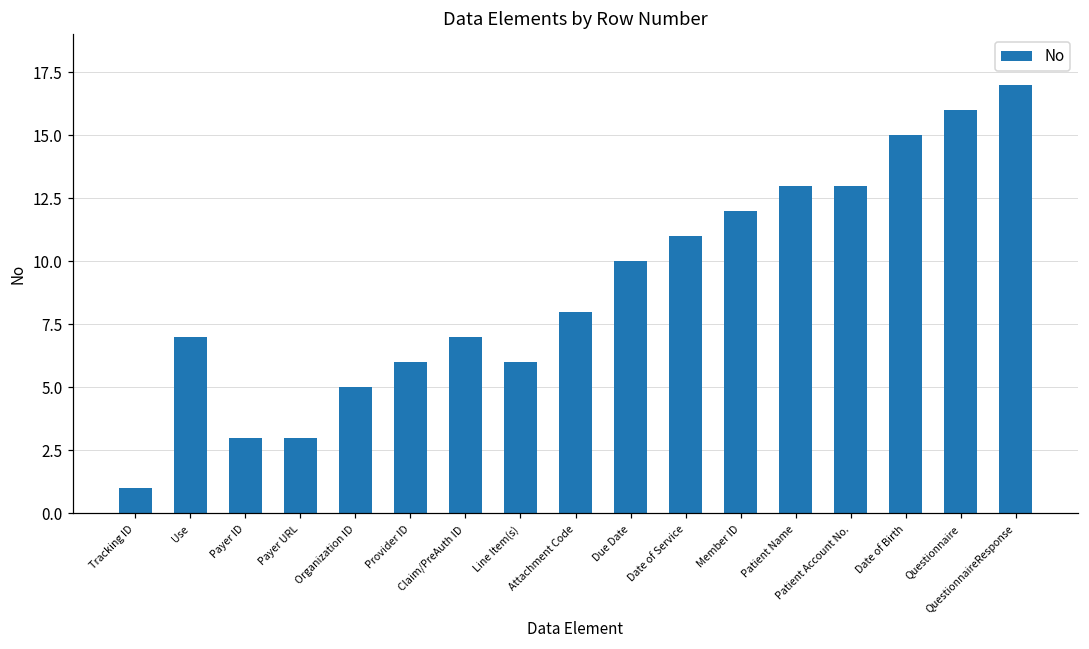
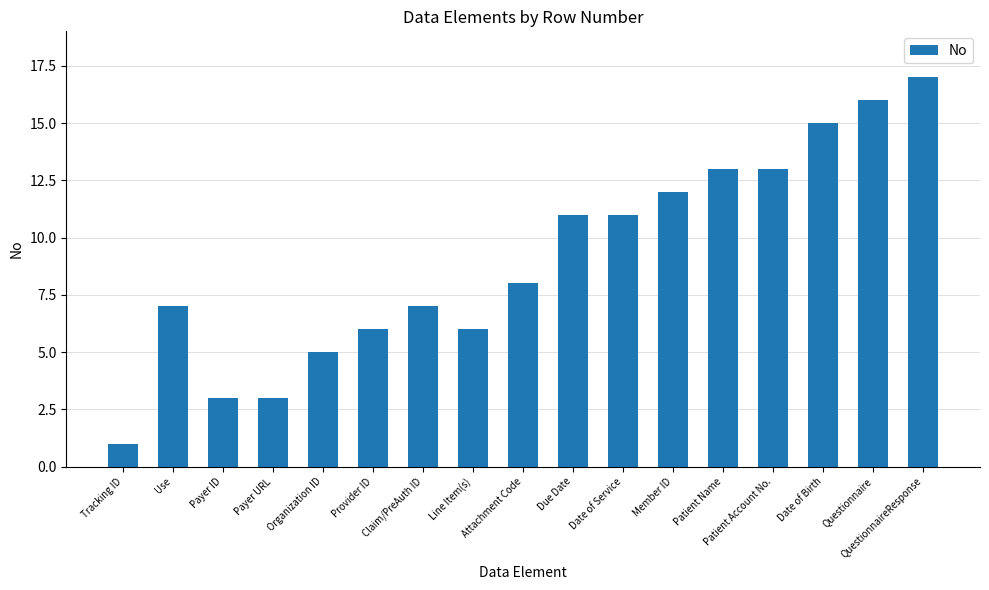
  {
    "Tracking ID": 1,
    "Use": 7,
    "Payer ID": 3,
    "Payer URL": 3,
    "Organization ID": 5,
    "Provider ID": 6,
    "Claim/PreAuth ID": 7,
    "Line Item(s)": 6,
    "Attachment Code": 8,
-   "Due Date": 10,
+   "Due Date": 11,
    "Date of Service": 11,
    "Member ID": 12,
    "Patient Name": 13,
    "Patient Account No.": 13,
    "Date of Birth": 15,
    "Questionnaire": 16,
    "QuestionnaireResponse": 17
  }
